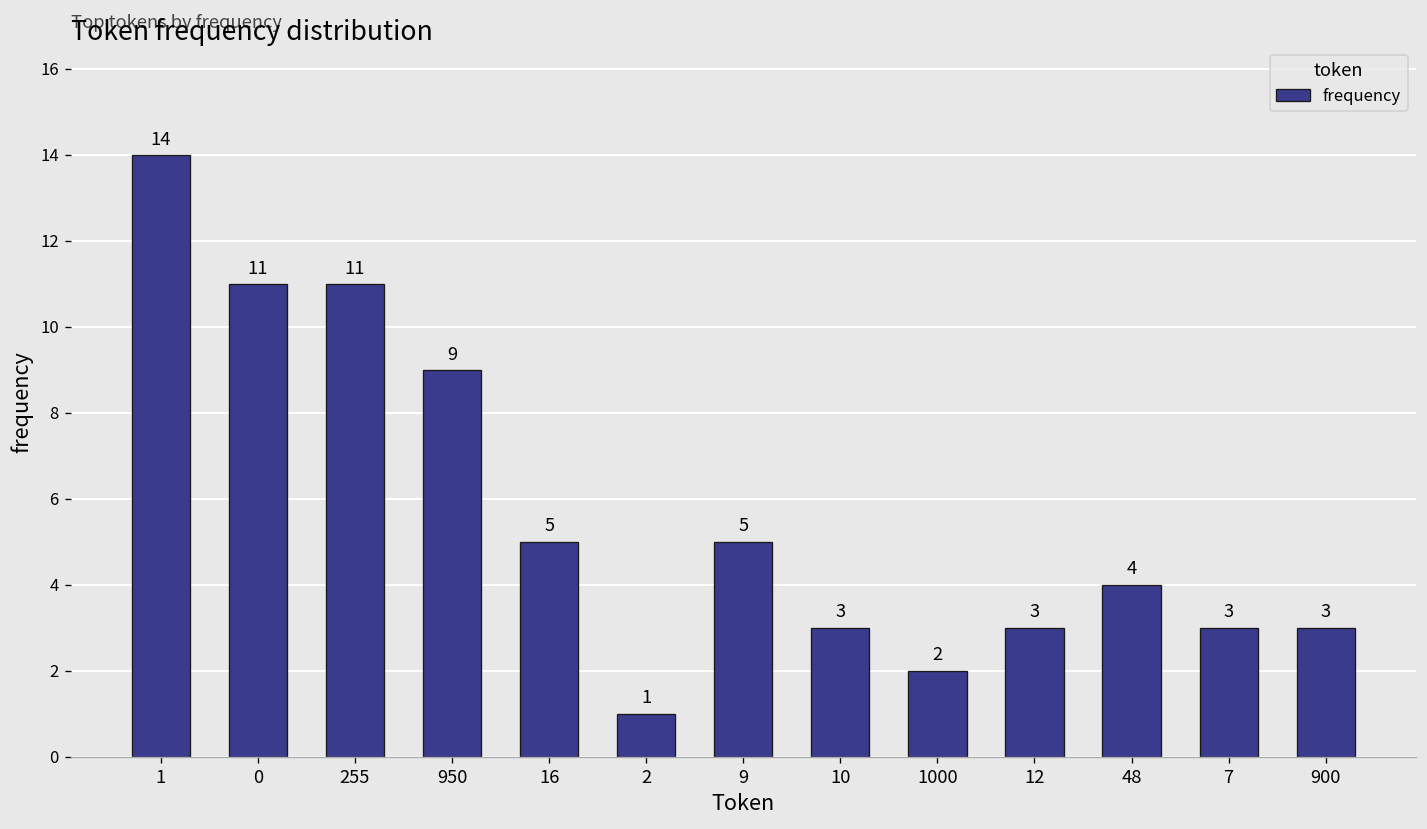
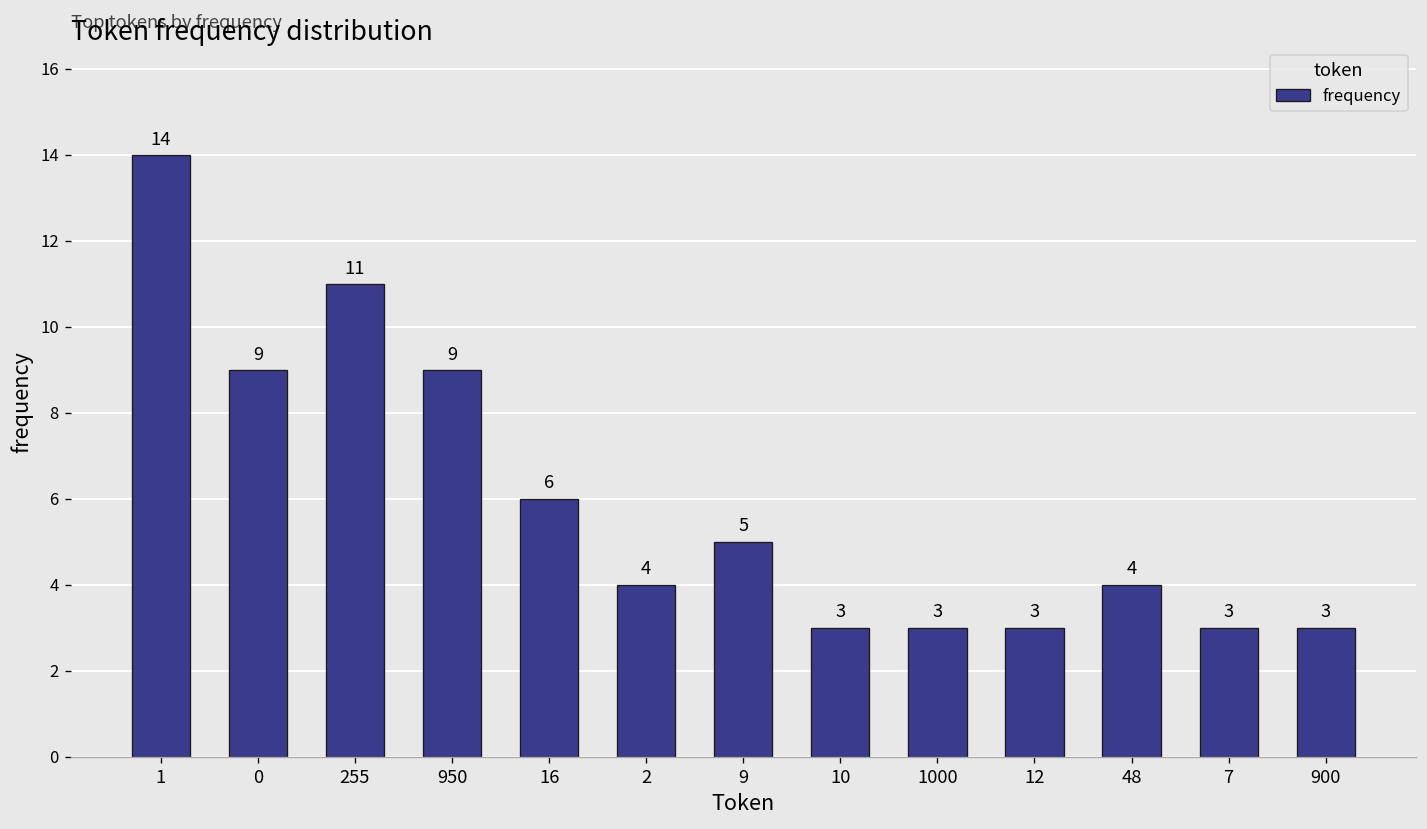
  {
    "1": 14,
-   "0": 11,
+   "0": 9,
    "255": 11,
    "950": 9,
-   "16": 5,
-   "2": 1,
+   "16": 6,
+   "2": 4,
    "9": 5,
    "10": 3,
-   "1000": 2,
+   "1000": 3,
    "12": 3,
    "48": 4,
    "7": 3,
    "900": 3
  }
